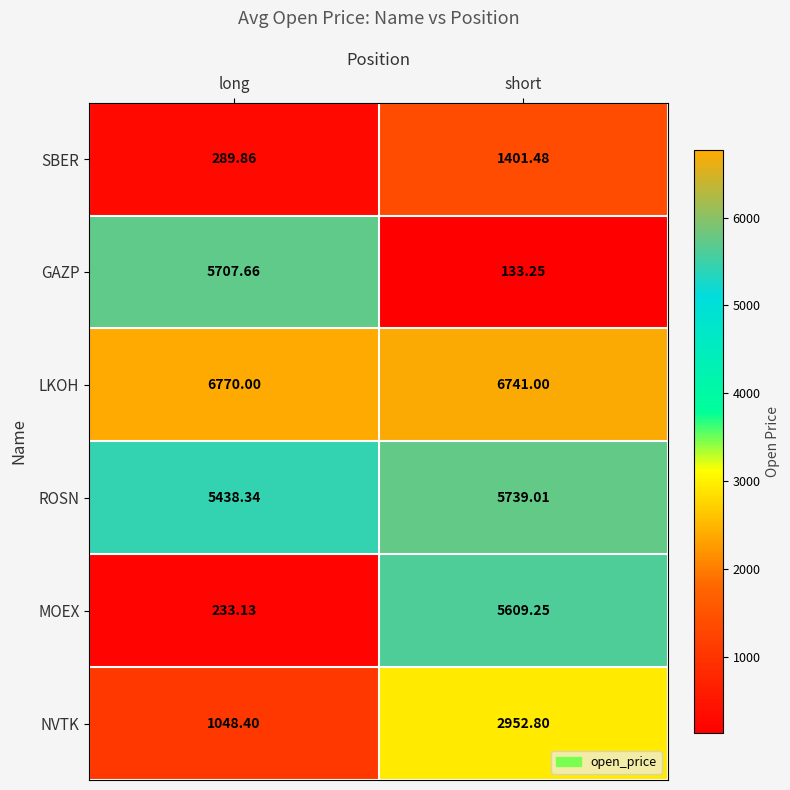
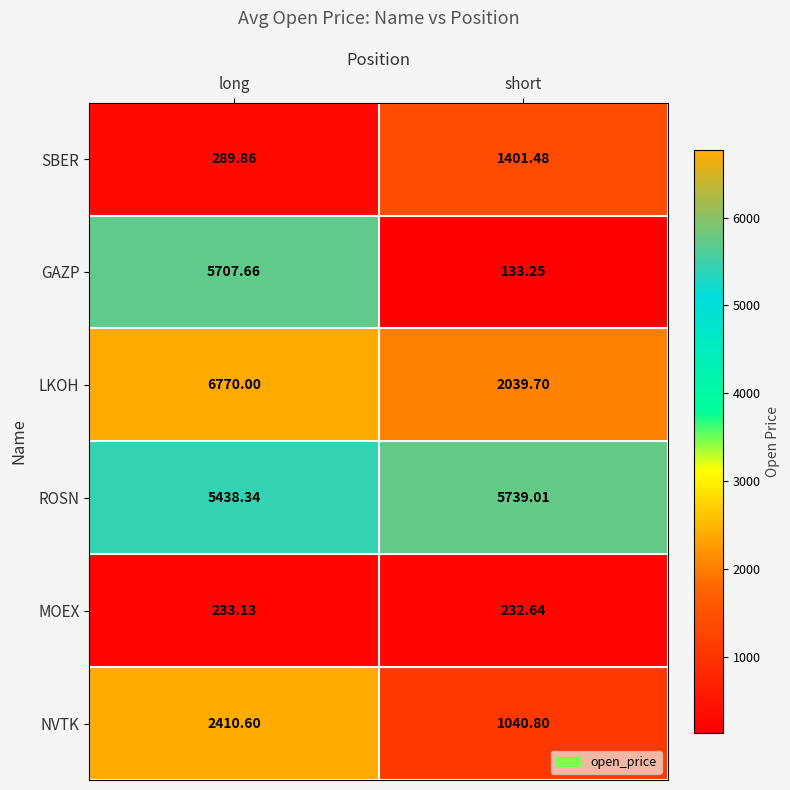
  {
    "SBER": {
      "long": 289.86,
      "short": 1401.48
    },
    "GAZP": {
      "long": 5707.66,
      "short": 133.25
    },
    "LKOH": {
      "long": 6770.00,
-     "short": 6741.00
+     "short": 2039.70
    },
    "ROSN": {
      "long": 5438.34,
      "short": 5739.01
    },
    "MOEX": {
      "long": 233.13,
-     "short": 5609.25
+     "short": 232.64
    },
    "NVTK": {
-     "long": 1048.40,
-     "short": 2952.80
+     "long": 2410.60,
+     "short": 1040.80
    }
  }
